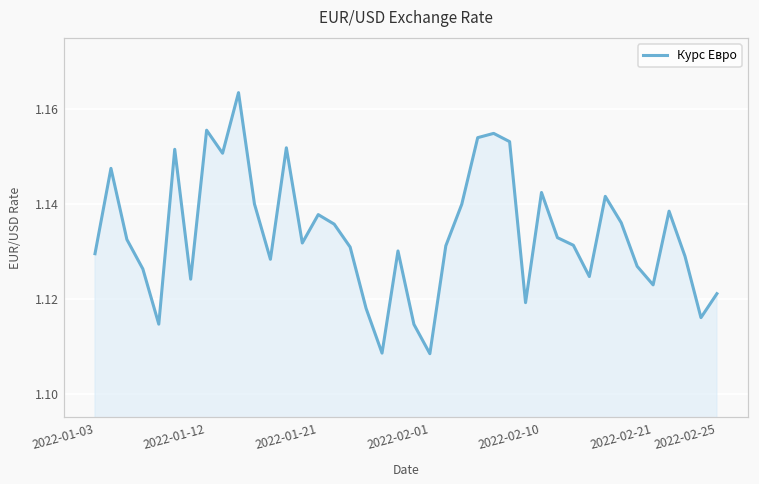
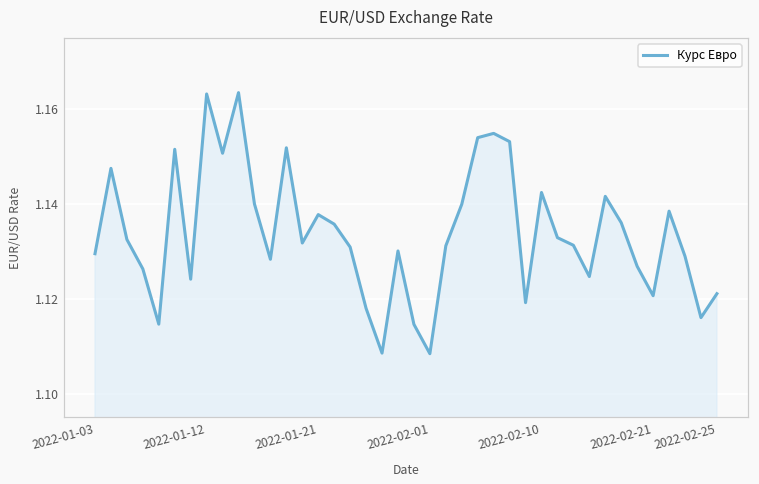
  {
    "2022-01-03": 1.130,
-   "2022-01-12": 1.156,
+   "2022-01-12": 1.163,
    "2022-01-21": 1.138,
    "2022-02-01": 1.108,
    "2022-02-10": 1.142,
-   "2022-02-21": 1.123,
+   "2022-02-21": 1.121,
    "2022-02-25": 1.121
  }
